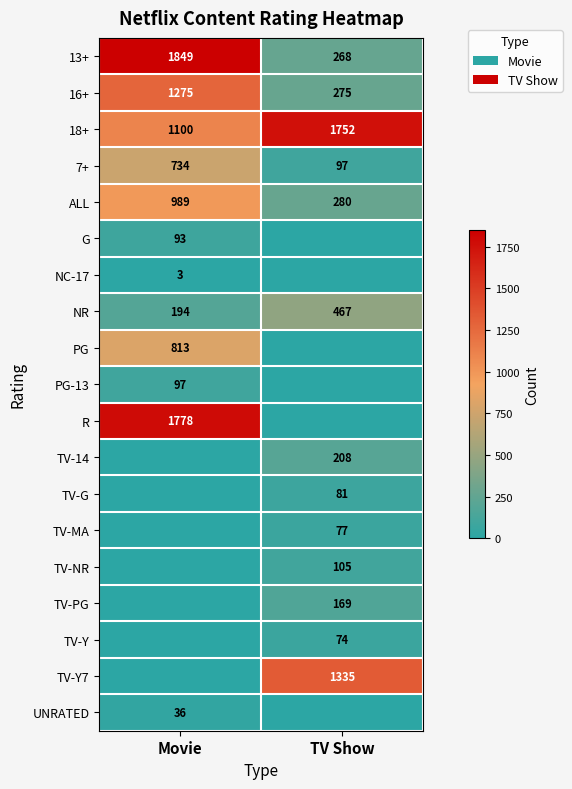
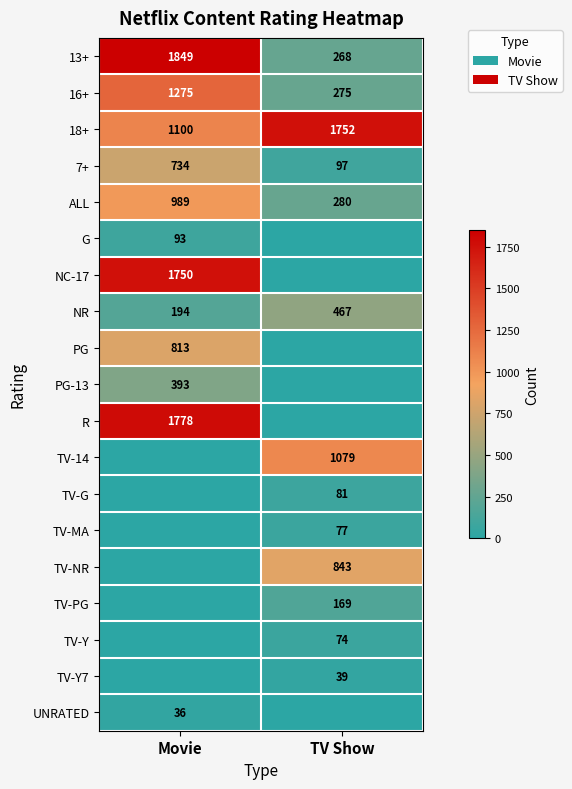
  {
    "13+": {
      "Movie": 1849,
      "TV Show": 268
    },
    "16+": {
      "Movie": 1275,
      "TV Show": 275
    },
    "18+": {
      "Movie": 1100,
      "TV Show": 1752
    },
    "7+": {
      "Movie": 734,
      "TV Show": 97
    },
    "ALL": {
      "Movie": 989,
      "TV Show": 280
    },
    "G": {
      "Movie": 93
    },
    "NC-17": {
-     "Movie": 3
+     "Movie": 1750
    },
    "NR": {
      "Movie": 194,
      "TV Show": 467
    },
    "PG": {
      "Movie": 813
    },
    "PG-13": {
-     "Movie": 97
+     "Movie": 393
    },
    "R": {
      "Movie": 1778
    },
    "TV-14": {
-     "TV Show": 208
+     "TV Show": 1079
    },
    "TV-G": {
      "TV Show": 81
    },
    "TV-MA": {
      "TV Show": 77
    },
    "TV-NR": {
-     "TV Show": 105
+     "TV Show": 843
    },
    "TV-PG": {
      "TV Show": 169
    },
    "TV-Y": {
      "TV Show": 74
    },
    "TV-Y7": {
-     "TV Show": 1335
+     "TV Show": 39
    },
    "UNRATED": {
      "Movie": 36
    }
  }
